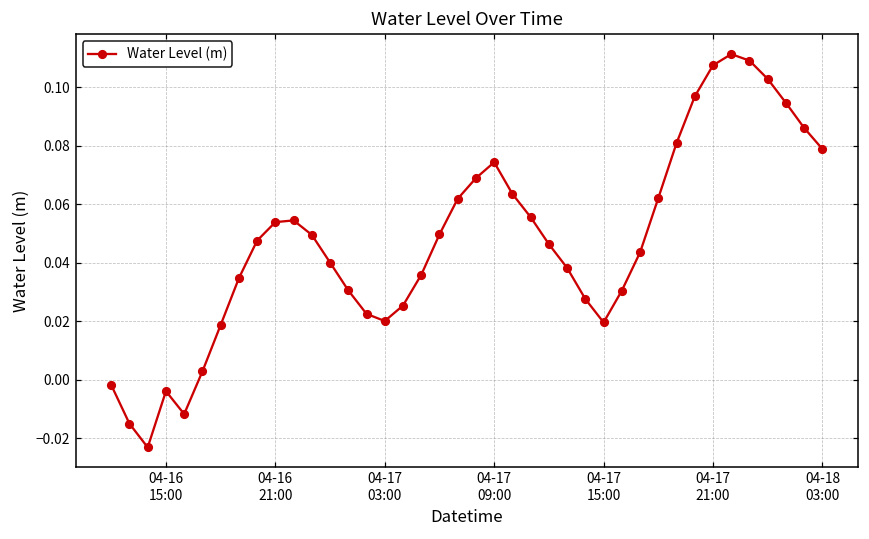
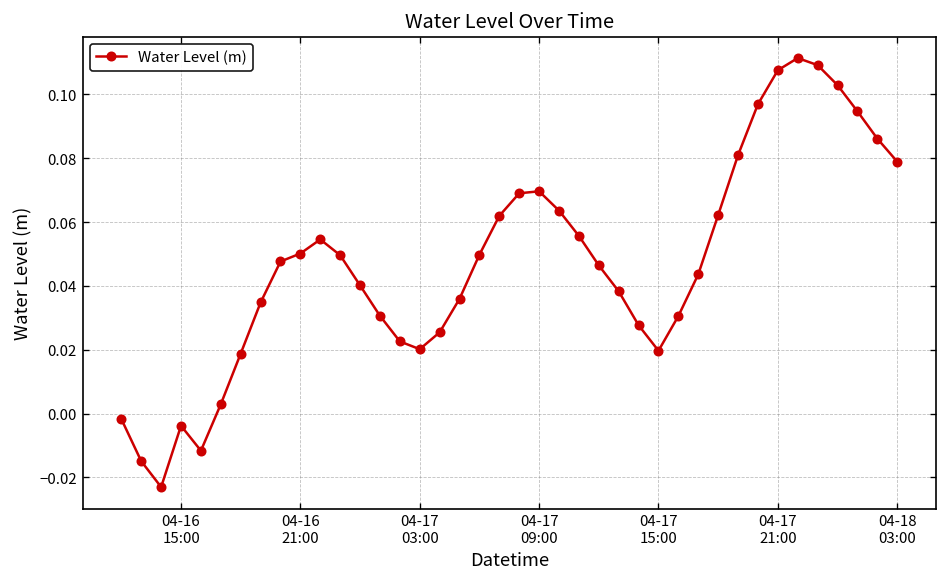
  {
    "04-16 15:00": -0.004,
-   "04-16 21:00": 0.054,
+   "04-16 21:00": 0.050,
    "04-17 03:00": 0.020,
-   "04-17 09:00": 0.074,
+   "04-17 09:00": 0.070,
    "04-17 15:00": 0.020,
    "04-17 21:00": 0.108,
    "04-18 03:00": 0.079
  }
